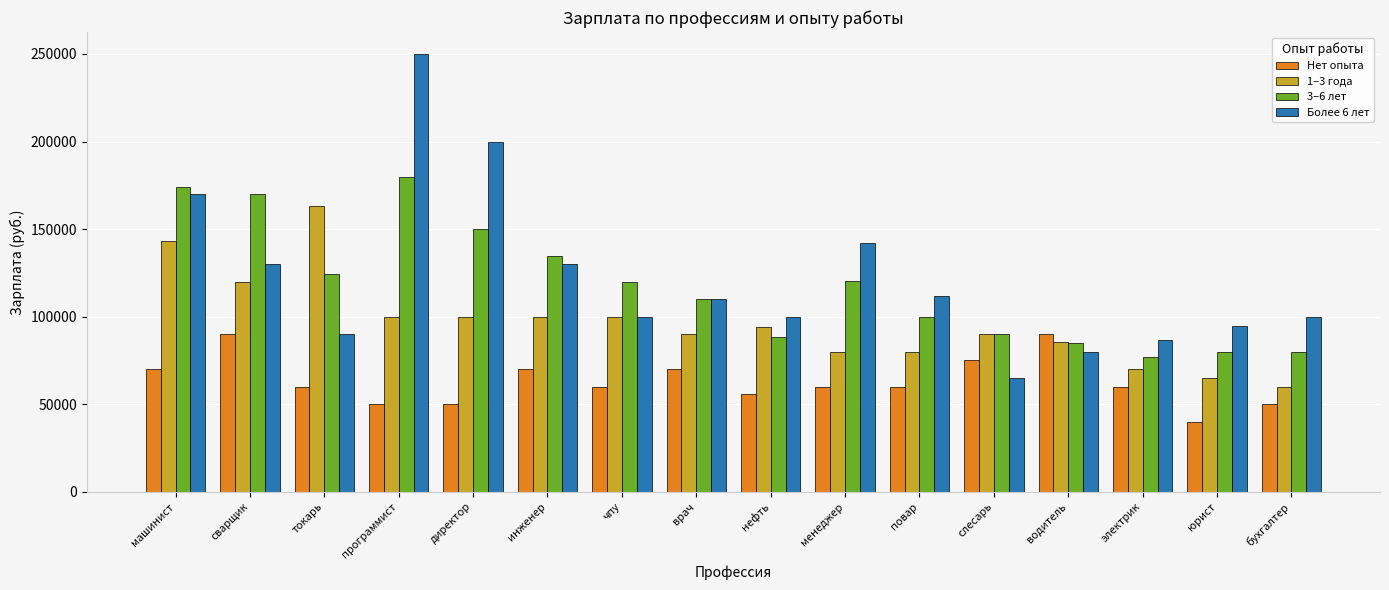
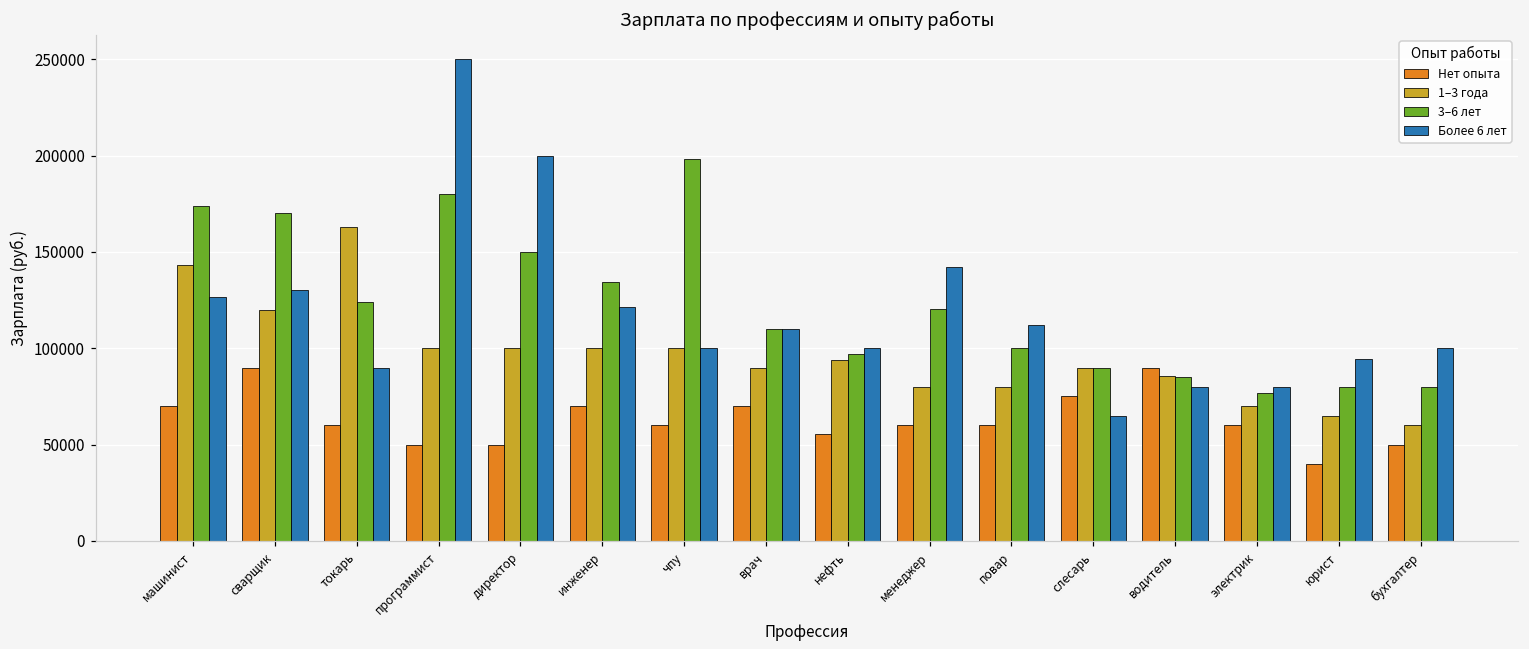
  {
    "3–6 лет": {
      "машинист": 174000,
      "сварщик": 170000,
      "токарь": 124000,
      "программист": 180000,
      "директор": 150000,
      "инженер": 135000,
-     "чпу": 120000,
+     "чпу": 198000,
      "врач": 110000,
-     "нефть": 89000,
+     "нефть": 97000,
      "менеджер": 120000,
      "повар": 100000,
      "слесарь": 90000,
      "водитель": 85000,
      "электрик": 77000,
      "юрист": 80000,
      "бухгалтер": 80000
    },
    "Более 6 лет": {
-     "машинист": 170000,
+     "машинист": 126000,
      "сварщик": 130000,
      "токарь": 90000,
      "программист": 250000,
      "директор": 200000,
-     "инженер": 130000,
+     "инженер": 121000,
      "чпу": 100000,
      "врач": 110000,
      "нефть": 100000,
      "менеджер": 142000,
      "повар": 112000,
      "слесарь": 65000,
      "водитель": 80000,
-     "электрик": 87000,
+     "электрик": 80000,
      "юрист": 94000,
      "бухгалтер": 100000
    }
  }
